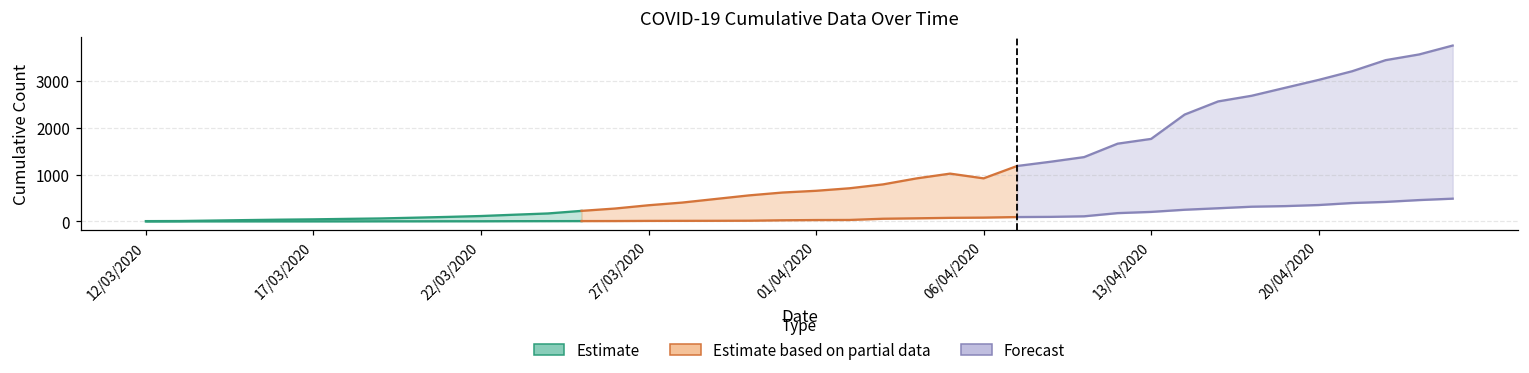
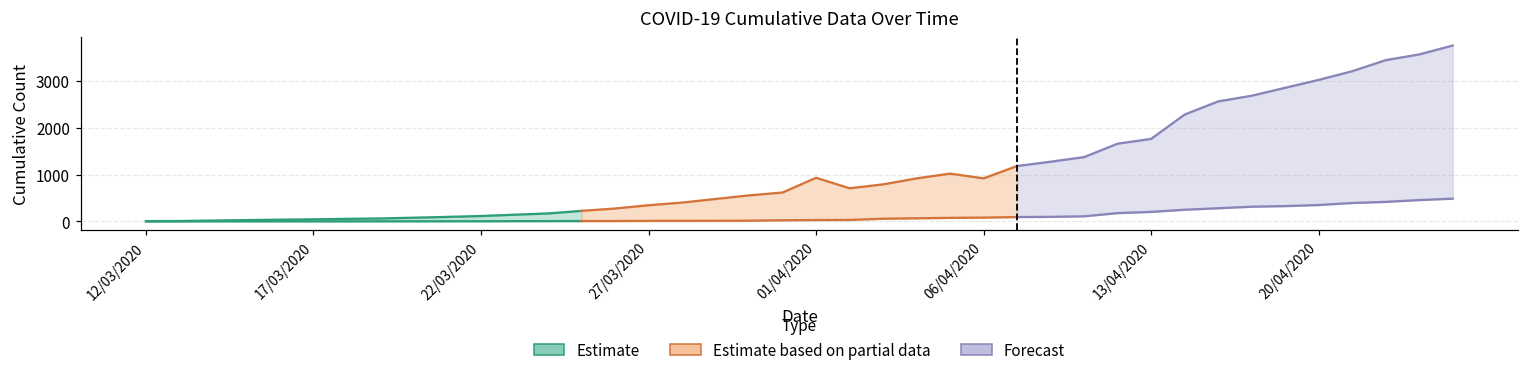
  {
    "Estimate based on partial data": {
      "27/03/2020": 300,
-     "01/04/2020": 700,
+     "01/04/2020": 900,
      "06/04/2020": 900
    }
  }
